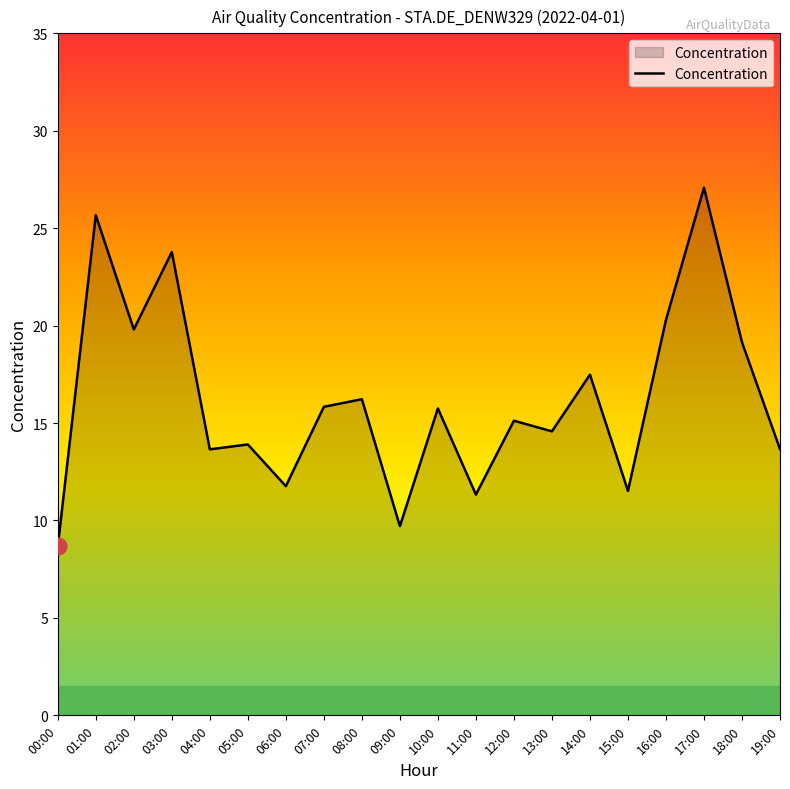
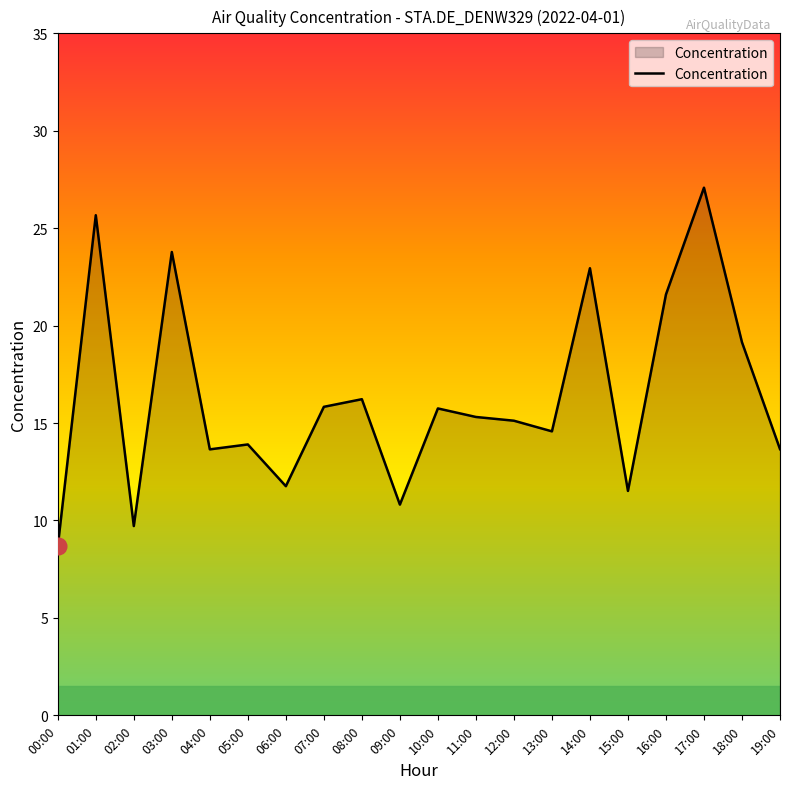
  {
    "Concentration": {
      "01:00": 25.7,
-     "02:00": 19.8,
+     "02:00": 9.7,
      "03:00": 23.8,
      "04:00": 13.7,
      "05:00": 13.9,
      "06:00": 11.8,
      "07:00": 15.8,
      "08:00": 16.2,
-     "09:00": 9.7,
+     "09:00": 10.8,
      "10:00": 15.8,
-     "11:00": 11.3,
+     "11:00": 15.3,
      "12:00": 15.1,
      "13:00": 14.6,
-     "14:00": 17.5,
+     "14:00": 22.9,
      "15:00": 11.5,
-     "16:00": 20.3,
+     "16:00": 21.6,
      "17:00": 27.1,
      "18:00": 19.1,
      "19:00": 13.7
    }
  }
